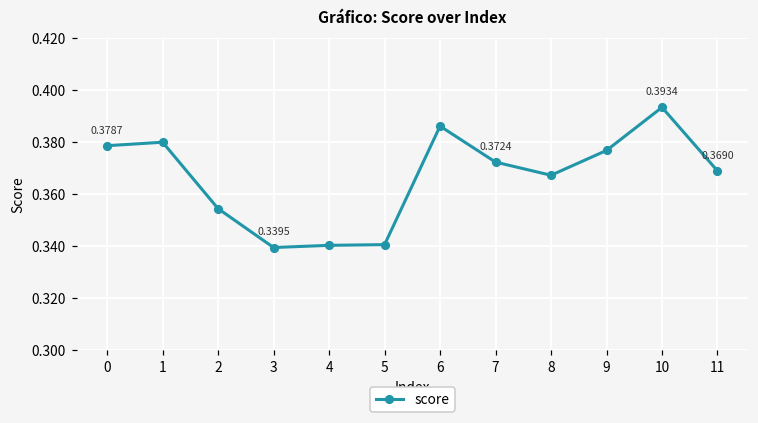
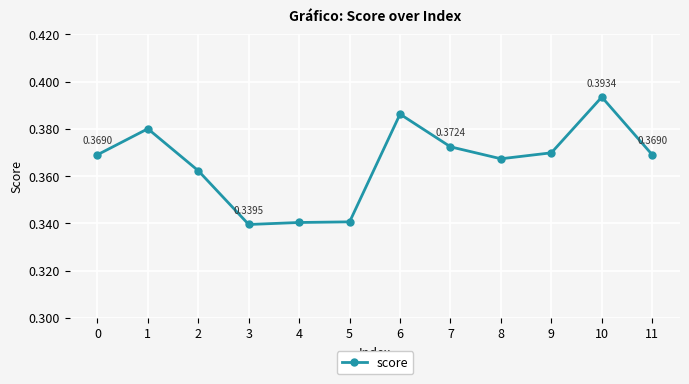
  {
-   "0": 0.3787,
-   "2": 0.354,
+   "0": 0.3690,
+   "2": 0.362,
    "3": 0.3395,
    "7": 0.3724,
-   "9": 0.377,
+   "9": 0.370,
    "10": 0.3934,
    "11": 0.3690
  }
